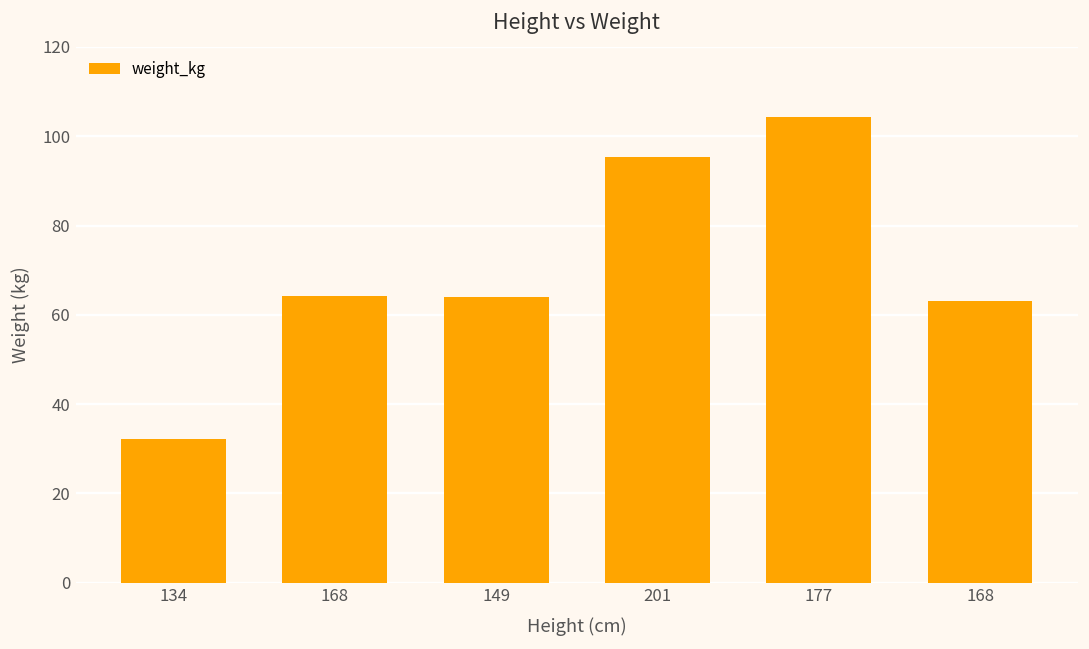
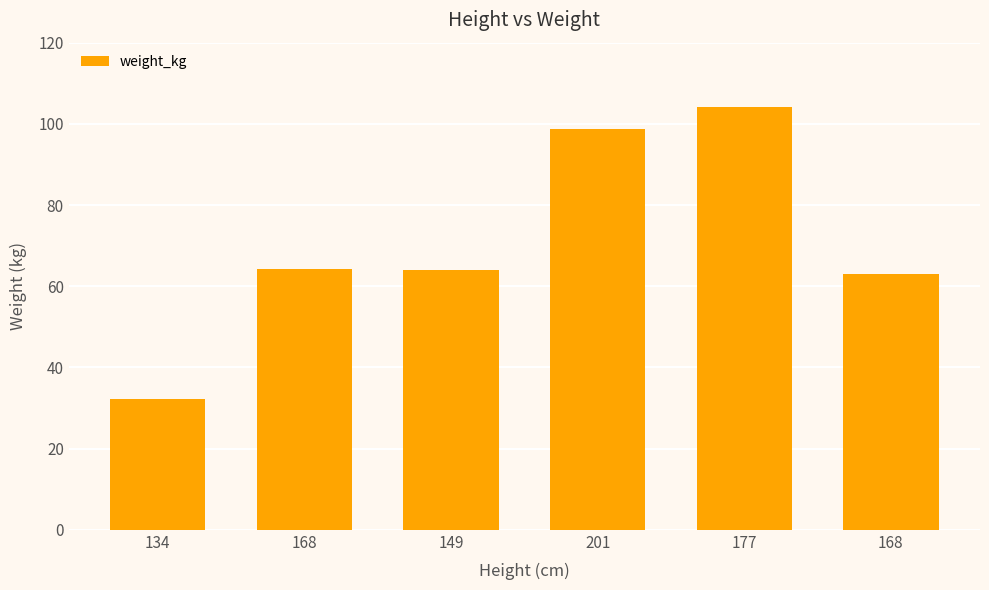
  {
    "134": 32,
    "149": 64,
-   "201": 95,
+   "201": 99,
    "177": 104
  }
